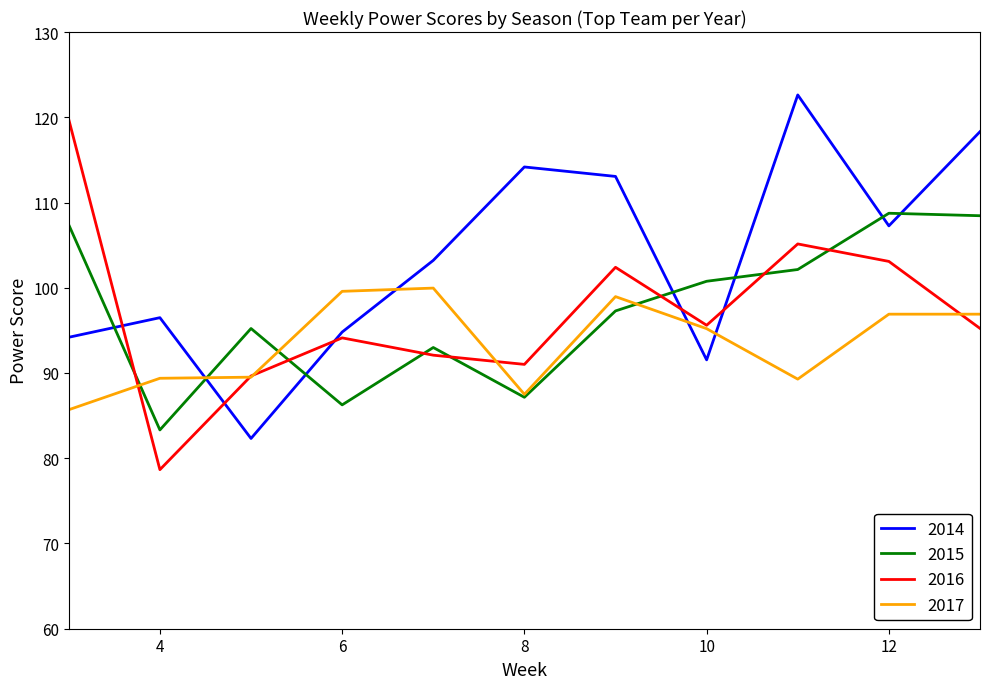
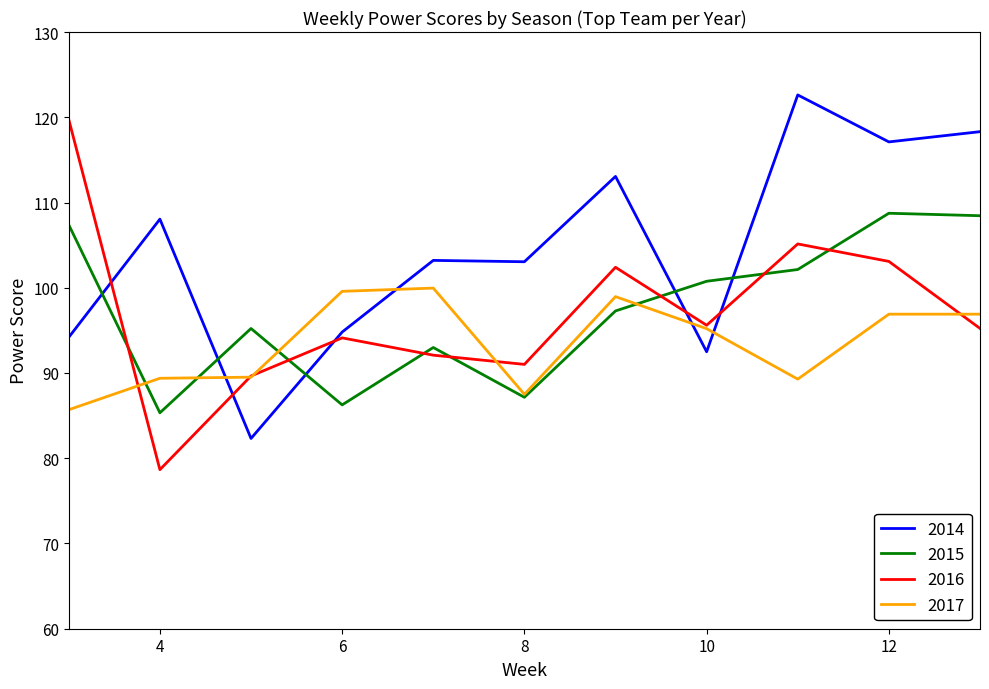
  {
    "2014": {
-     "4": 96,
+     "4": 108,
      "6": 95,
-     "8": 114,
-     "10": 91.5,
-     "12": 107
+     "8": 103,
+     "10": 92.5,
+     "12": 117
    },
    "2015": {
-     "4": 83,
+     "4": 85,
      "6": 86,
      "8": 87,
      "10": 101,
      "12": 109
    },
    "2016": {
      "4": 79,
      "6": 94,
      "8": 91,
      "10": 96,
      "12": 103
    },
    "2017": {
      "4": 89,
      "6": 100,
      "8": 88,
      "10": 95,
      "12": 97
    }
  }
